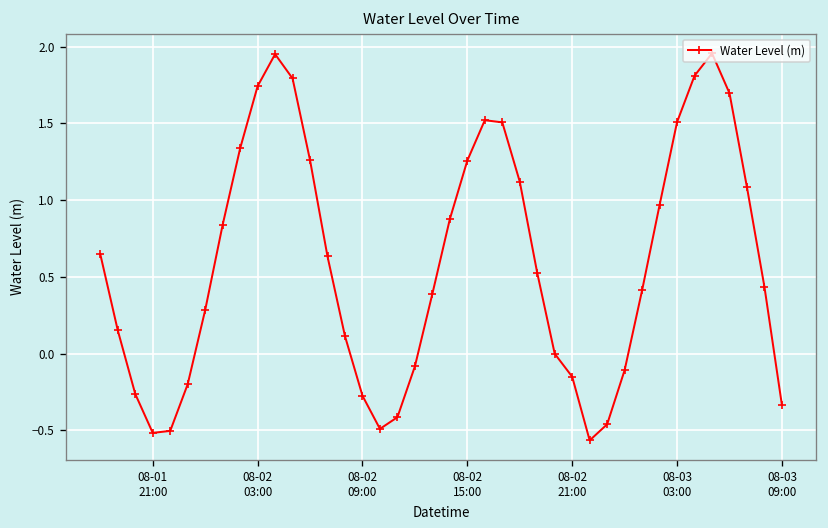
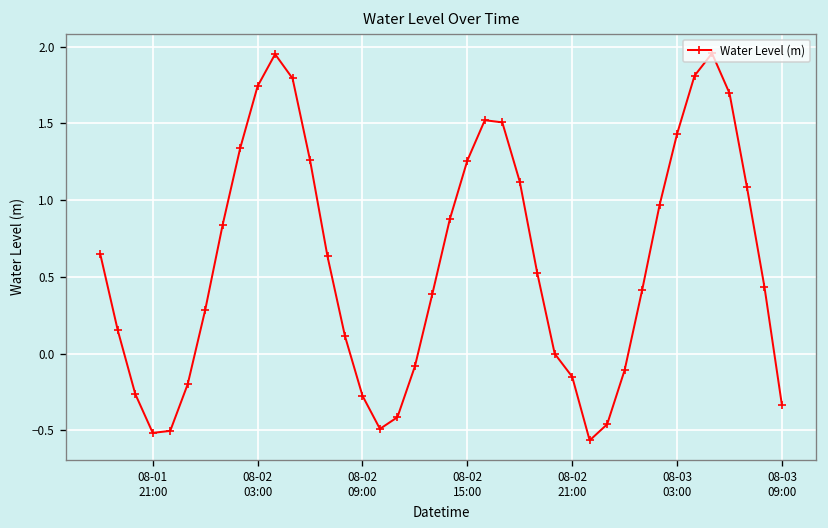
  {
    "08-01 21:00": -0.52,
    "08-02 03:00": 1.74,
    "08-02 09:00": -0.27,
    "08-02 15:00": 1.26,
    "08-02 21:00": -0.15,
-   "08-03 03:00": 1.51,
+   "08-03 03:00": 1.43,
    "08-03 09:00": -0.34
  }
